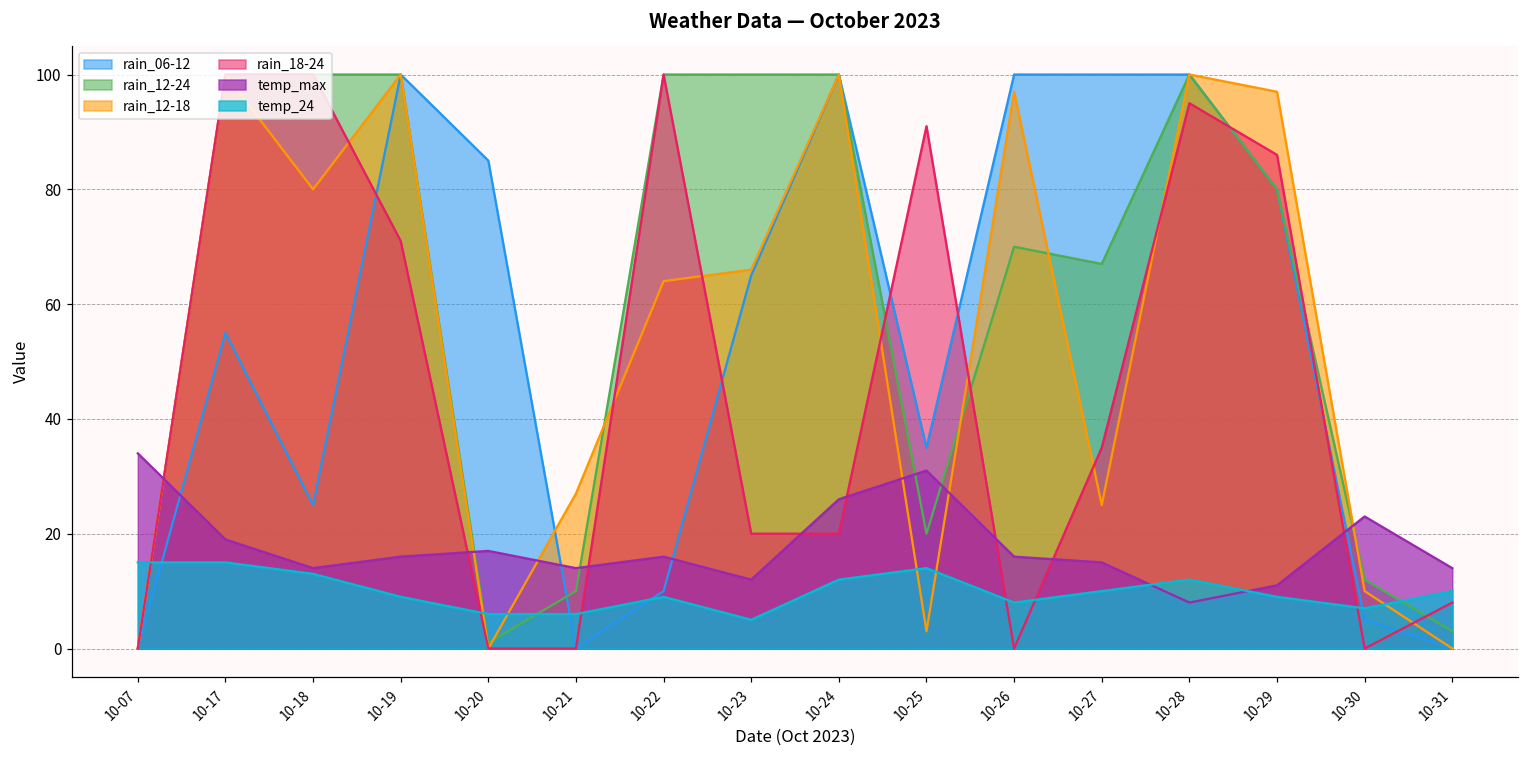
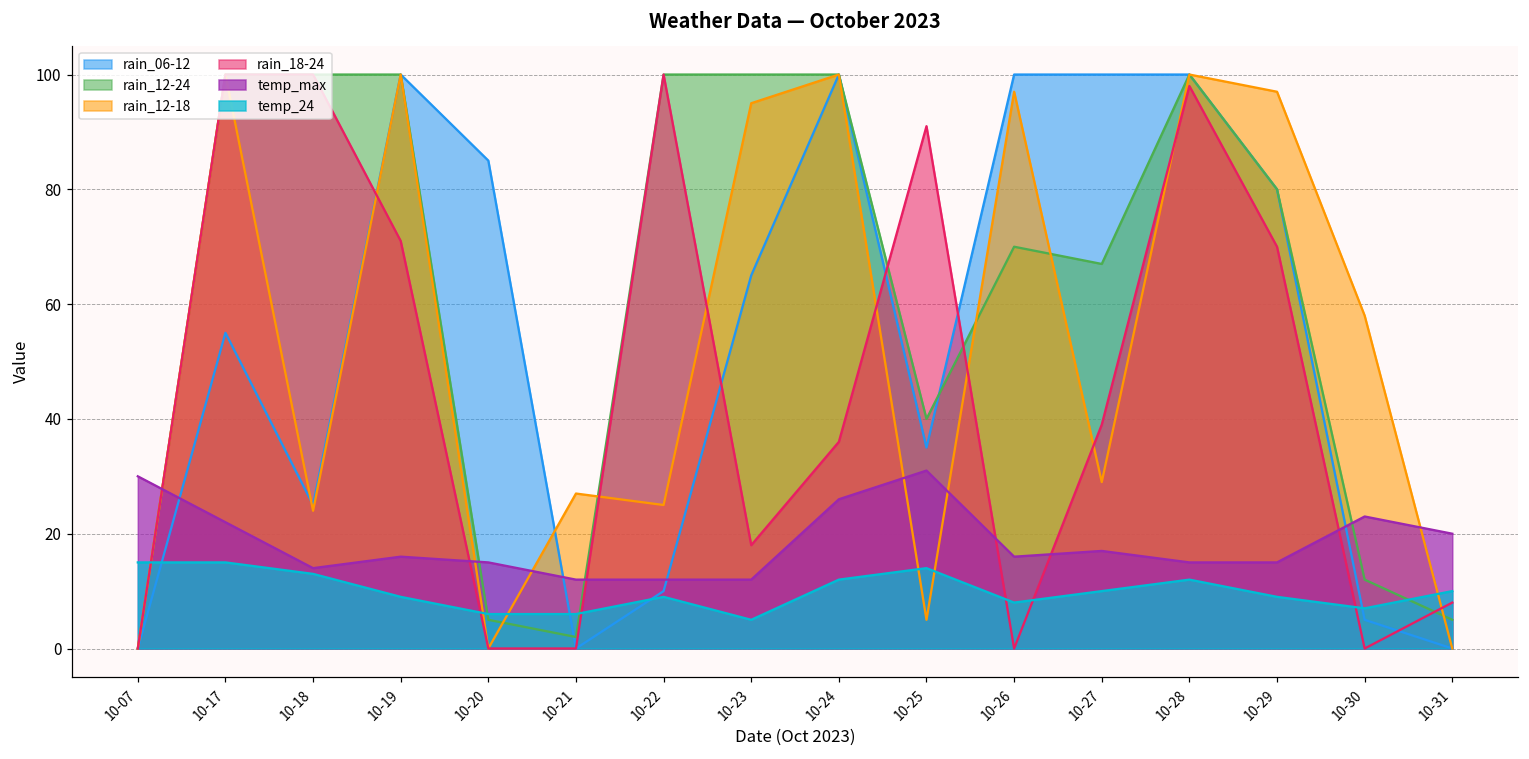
  {
    "rain_12-24": {
-     "10-20": 1,
-     "10-21": 10,
+     "10-20": 5,
+     "10-21": 2,
      "10-23": 100,
-     "10-25": 20,
+     "10-25": 40,
      "10-26": 70,
      "10-27": 67,
      "10-30": 12,
-     "10-31": 3
+     "10-31": 5
    },
    "rain_12-18": {
-     "10-18": 80,
+     "10-18": 24,
      "10-21": 27,
-     "10-22": 64,
-     "10-23": 66,
-     "10-25": 3,
+     "10-22": 25,
+     "10-23": 95,
+     "10-25": 5,
      "10-26": 97,
-     "10-27": 25,
+     "10-27": 29,
      "10-29": 97,
-     "10-30": 10
+     "10-30": 58
    },
    "rain_18-24": {
      "10-19": 71,
-     "10-23": 20,
-     "10-24": 20,
+     "10-23": 18,
+     "10-24": 36,
      "10-25": 91,
      "10-26": 0,
-     "10-27": 35,
-     "10-28": 95,
-     "10-29": 86,
+     "10-27": 39,
+     "10-28": 98,
+     "10-29": 70,
      "10-30": 0,
      "10-31": 8
    },
    "temp_max": {
-     "10-07": 34,
-     "10-17": 19,
+     "10-07": 30,
+     "10-17": 22,
      "10-18": 14,
      "10-19": 16,
-     "10-20": 17,
-     "10-21": 14,
-     "10-22": 16,
+     "10-20": 15,
+     "10-21": 12,
+     "10-22": 12,
      "10-23": 12,
      "10-24": 26,
      "10-25": 31,
      "10-26": 16,
-     "10-27": 15,
-     "10-28": 8,
-     "10-29": 11,
+     "10-27": 17,
+     "10-28": 15,
+     "10-29": 15,
      "10-30": 23,
-     "10-31": 14
+     "10-31": 20
    }
  }
